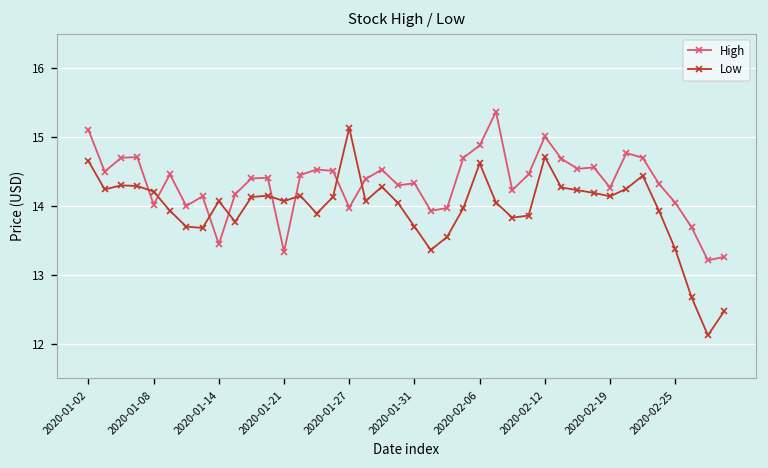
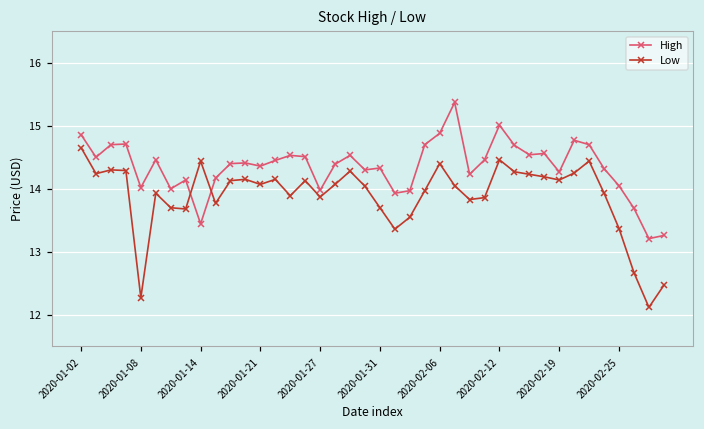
  {
    "High": {
-     "2020-01-02": 15.1,
+     "2020-01-02": 14.9,
      "2020-01-08": 14.0,
      "2020-01-14": 13.4,
-     "2020-01-21": 13.3,
+     "2020-01-21": 14.4,
      "2020-01-27": 14.0,
      "2020-01-31": 14.3,
      "2020-02-06": 14.9,
      "2020-02-12": 15.0,
      "2020-02-19": 14.3,
      "2020-02-25": 14.0
    },
    "Low": {
      "2020-01-02": 14.7,
-     "2020-01-08": 14.2,
-     "2020-01-14": 14.1,
+     "2020-01-08": 12.3,
+     "2020-01-14": 14.4,
      "2020-01-21": 14.1,
-     "2020-01-27": 15.1,
+     "2020-01-27": 13.9,
      "2020-01-31": 13.7,
-     "2020-02-06": 14.6,
-     "2020-02-12": 14.7,
+     "2020-02-06": 14.4,
+     "2020-02-12": 14.5,
      "2020-02-19": 14.1,
      "2020-02-25": 13.4
    }
  }
